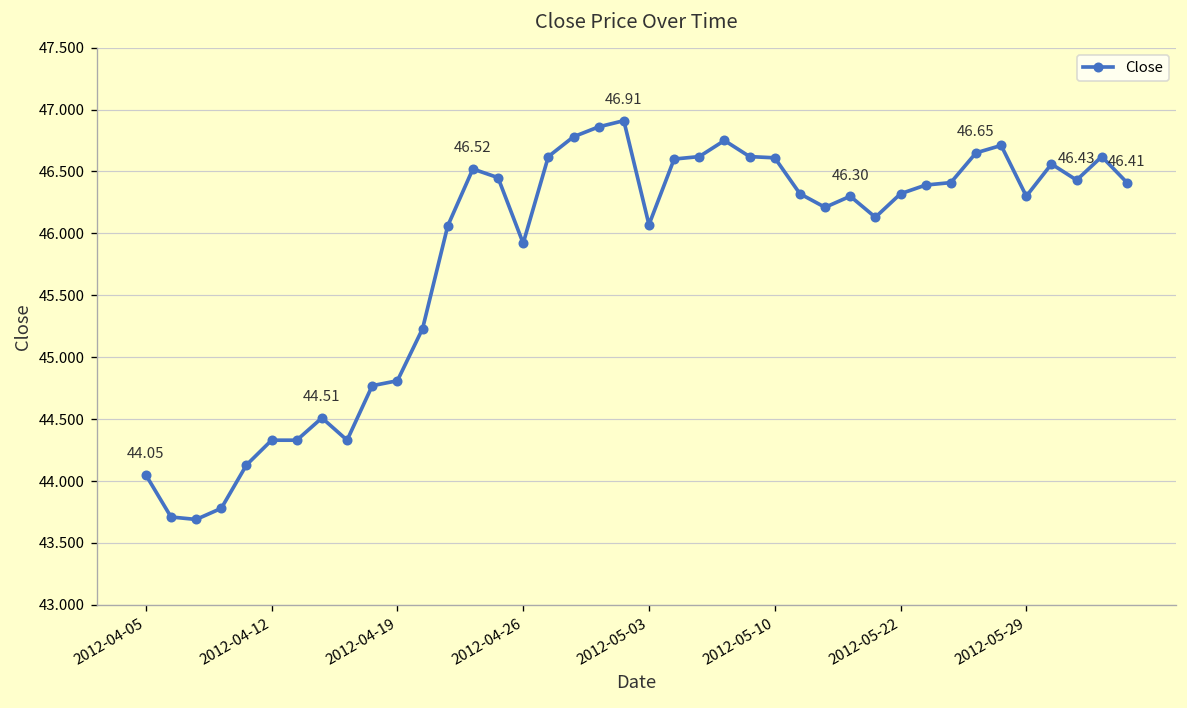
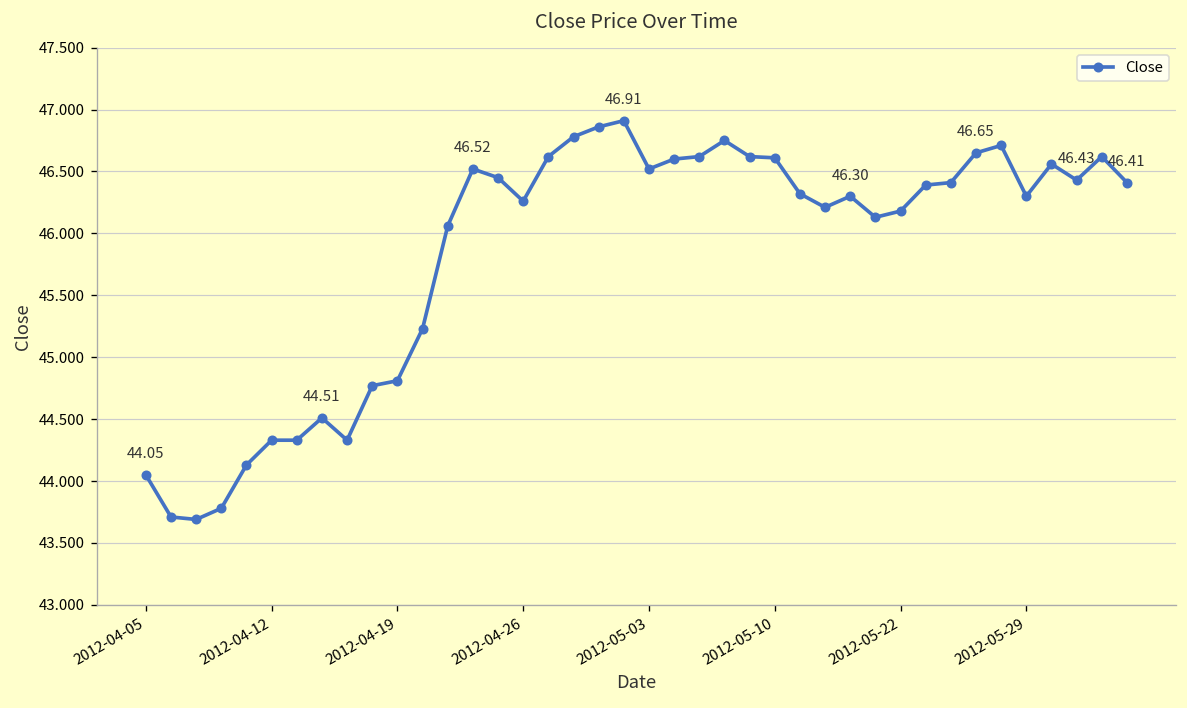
  {
    "2012-04-12": 44.33,
    "2012-04-19": 44.81,
-   "2012-04-26": 45.92,
-   "2012-05-03": 46.07,
+   "2012-04-26": 46.26,
+   "2012-05-03": 46.52,
    "2012-05-10": 46.61,
-   "2012-05-22": 46.32,
+   "2012-05-22": 46.18,
    "2012-05-29": 46.30
  }
